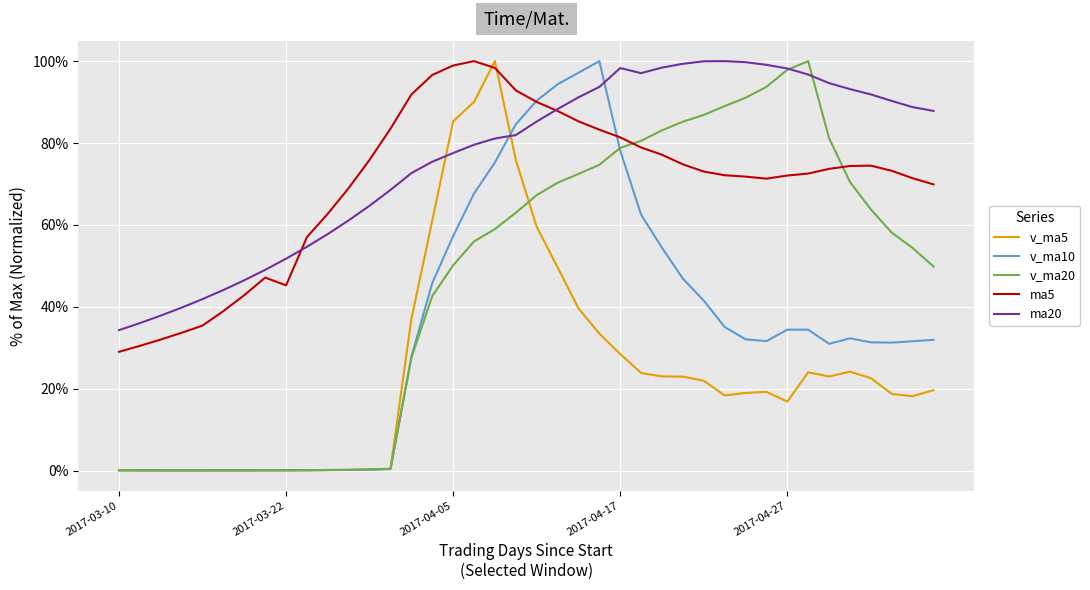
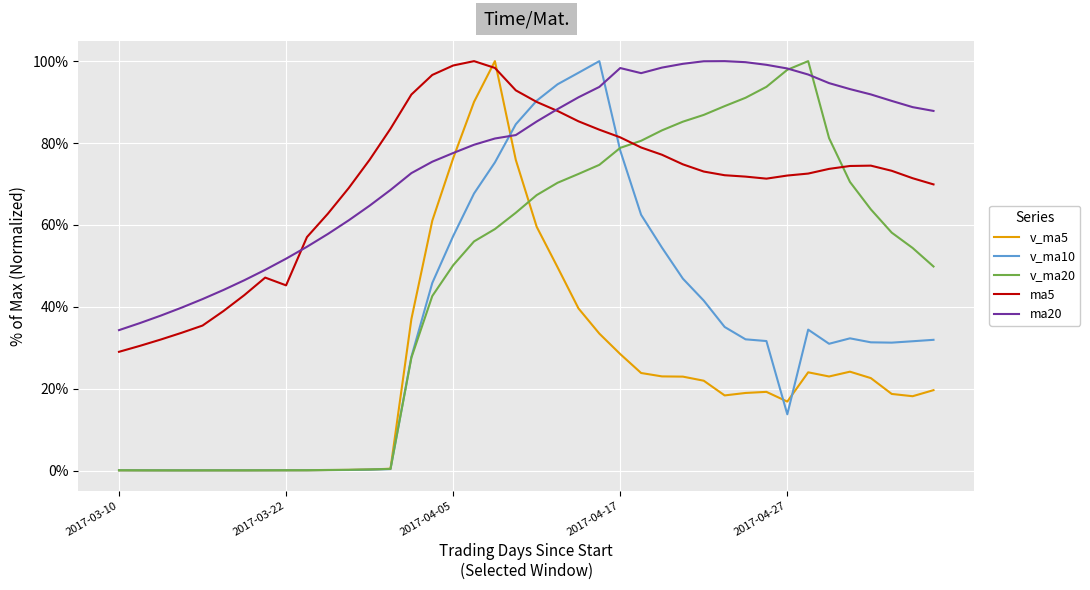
  {
    "v_ma5": {
-     "2017-04-05": "85%",
+     "2017-04-05": "76%",
      "2017-04-17": "28%",
      "2017-04-27": "17%"
    },
    "v_ma10": {
      "2017-04-05": "57%",
      "2017-04-17": "78%",
-     "2017-04-27": "34%"
+     "2017-04-27": "14%"
    },
    "v_ma20": {
      "2017-04-05": "50%",
      "2017-04-17": "79%"
    },
    "ma5": {
      "2017-03-10": "29%",
      "2017-03-22": "45%",
      "2017-04-05": "99%",
      "2017-04-17": "81%",
      "2017-04-27": "72%"
    },
    "ma20": {
      "2017-03-10": "34%",
      "2017-03-22": "52%",
      "2017-04-05": "78%",
      "2017-04-17": "98%"
    }
  }
